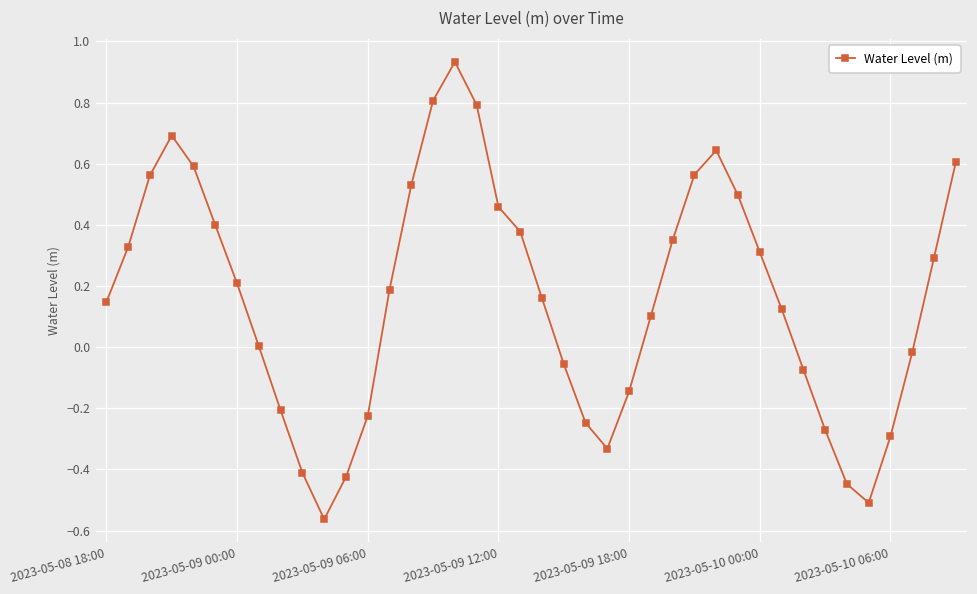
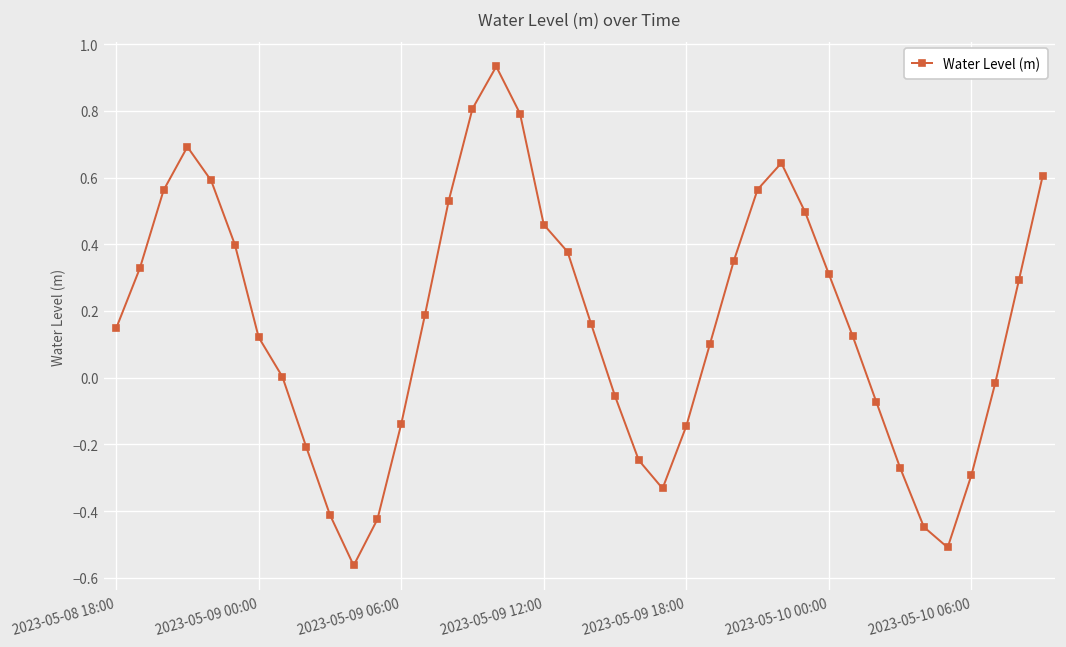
  {
    "2023-05-08 18:00": 0.15,
-   "2023-05-09 00:00": 0.21,
-   "2023-05-09 06:00": -0.22,
+   "2023-05-09 00:00": 0.12,
+   "2023-05-09 06:00": -0.14,
    "2023-05-09 12:00": 0.46,
    "2023-05-09 18:00": -0.14,
    "2023-05-10 00:00": 0.31,
    "2023-05-10 06:00": -0.29
  }
